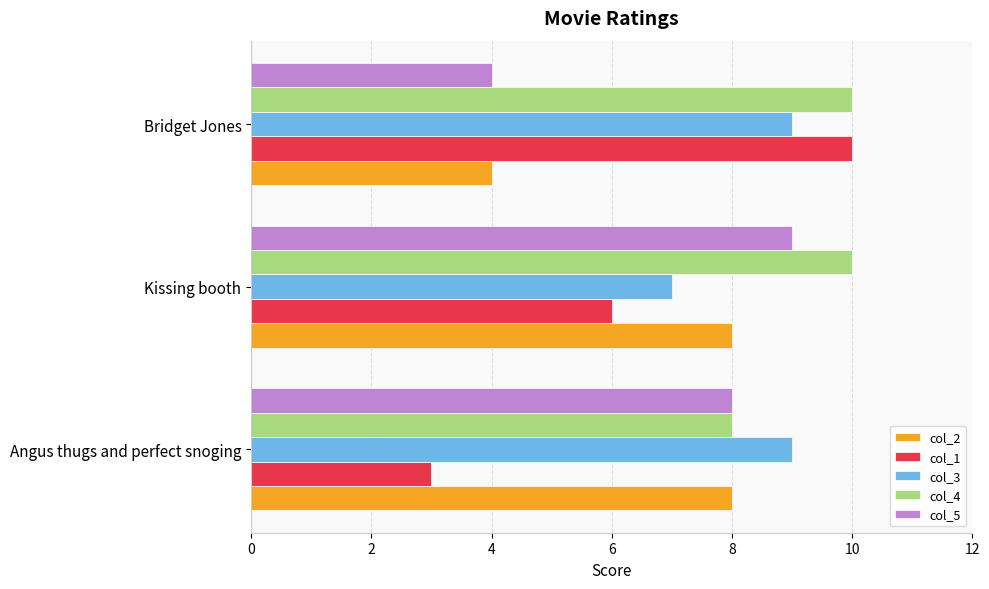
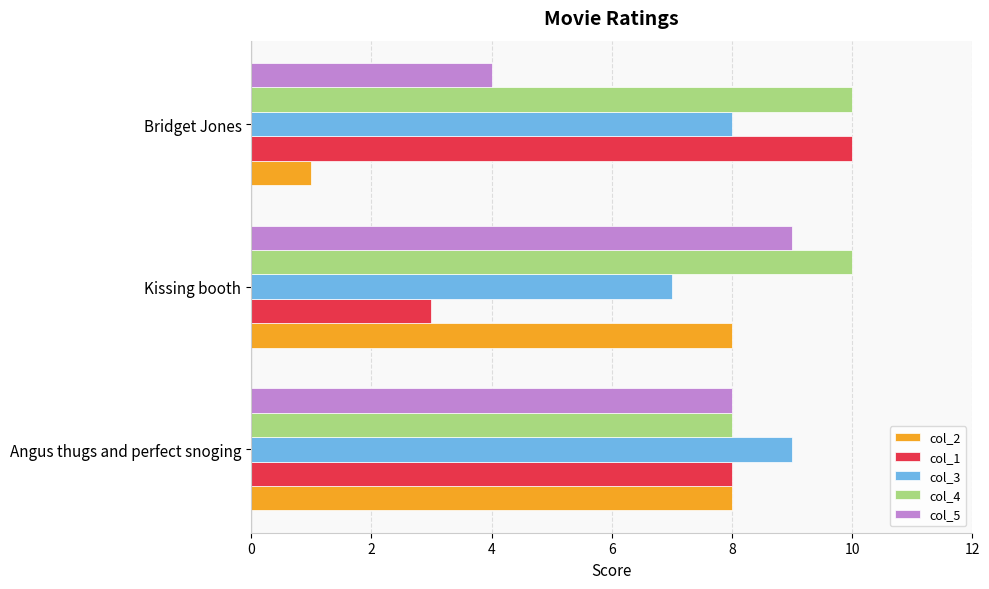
  {
    "col_2": {
-     "Bridget Jones": 4,
+     "Bridget Jones": 1,
      "Kissing booth": 8,
      "Angus thugs and perfect snoging": 8
    },
    "col_1": {
      "Bridget Jones": 10,
-     "Kissing booth": 6,
-     "Angus thugs and perfect snoging": 3
+     "Kissing booth": 3,
+     "Angus thugs and perfect snoging": 8
    },
    "col_3": {
-     "Bridget Jones": 9,
+     "Bridget Jones": 8,
      "Kissing booth": 7,
      "Angus thugs and perfect snoging": 9
    },
    "col_4": {
      "Bridget Jones": 10,
      "Kissing booth": 10,
      "Angus thugs and perfect snoging": 8
    },
    "col_5": {
      "Bridget Jones": 4,
      "Kissing booth": 9,
      "Angus thugs and perfect snoging": 8
    }
  }
